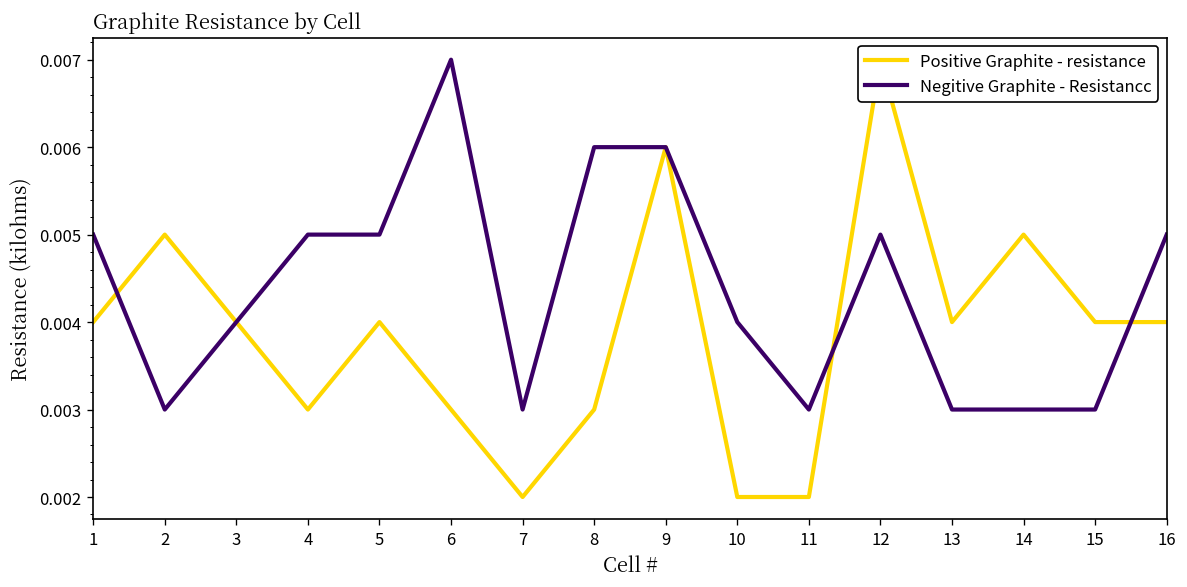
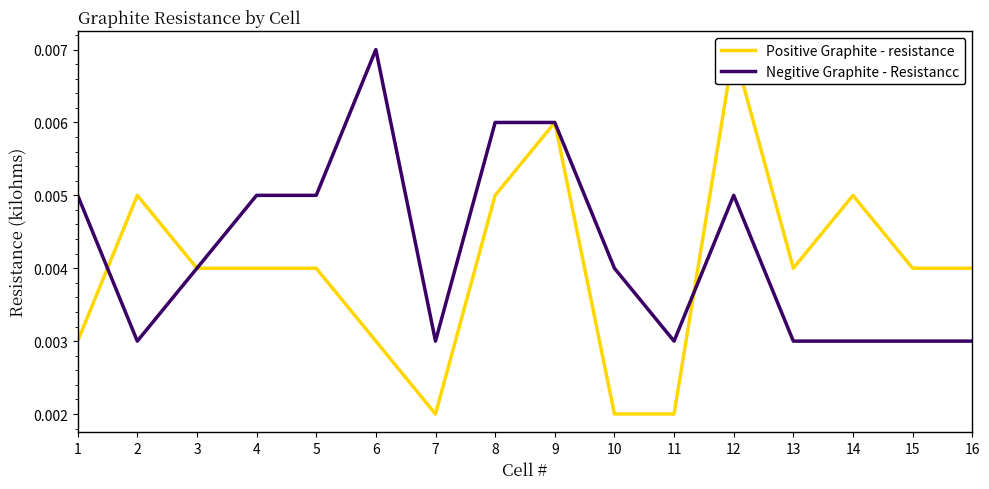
  {
    "Positive Graphite - resistance": {
-     "1": 0.004,
+     "1": 0.003,
      "2": 0.005,
-     "4": 0.003,
+     "4": 0.004,
      "5": 0.004,
      "6": 0.003,
      "7": 0.002,
-     "8": 0.003,
+     "8": 0.005,
      "10": 0.002,
      "11": 0.002,
      "13": 0.004,
      "14": 0.005,
      "15": 0.004,
      "16": 0.004
    },
    "Negitive Graphite - Resistancc": {
      "1": 0.005,
      "2": 0.003,
      "4": 0.005,
      "5": 0.005,
      "6": 0.007,
      "7": 0.003,
      "8": 0.006,
      "10": 0.004,
      "11": 0.003,
      "12": 0.005,
      "13": 0.003,
      "14": 0.003,
      "15": 0.003,
-     "16": 0.005
+     "16": 0.003
    }
  }
